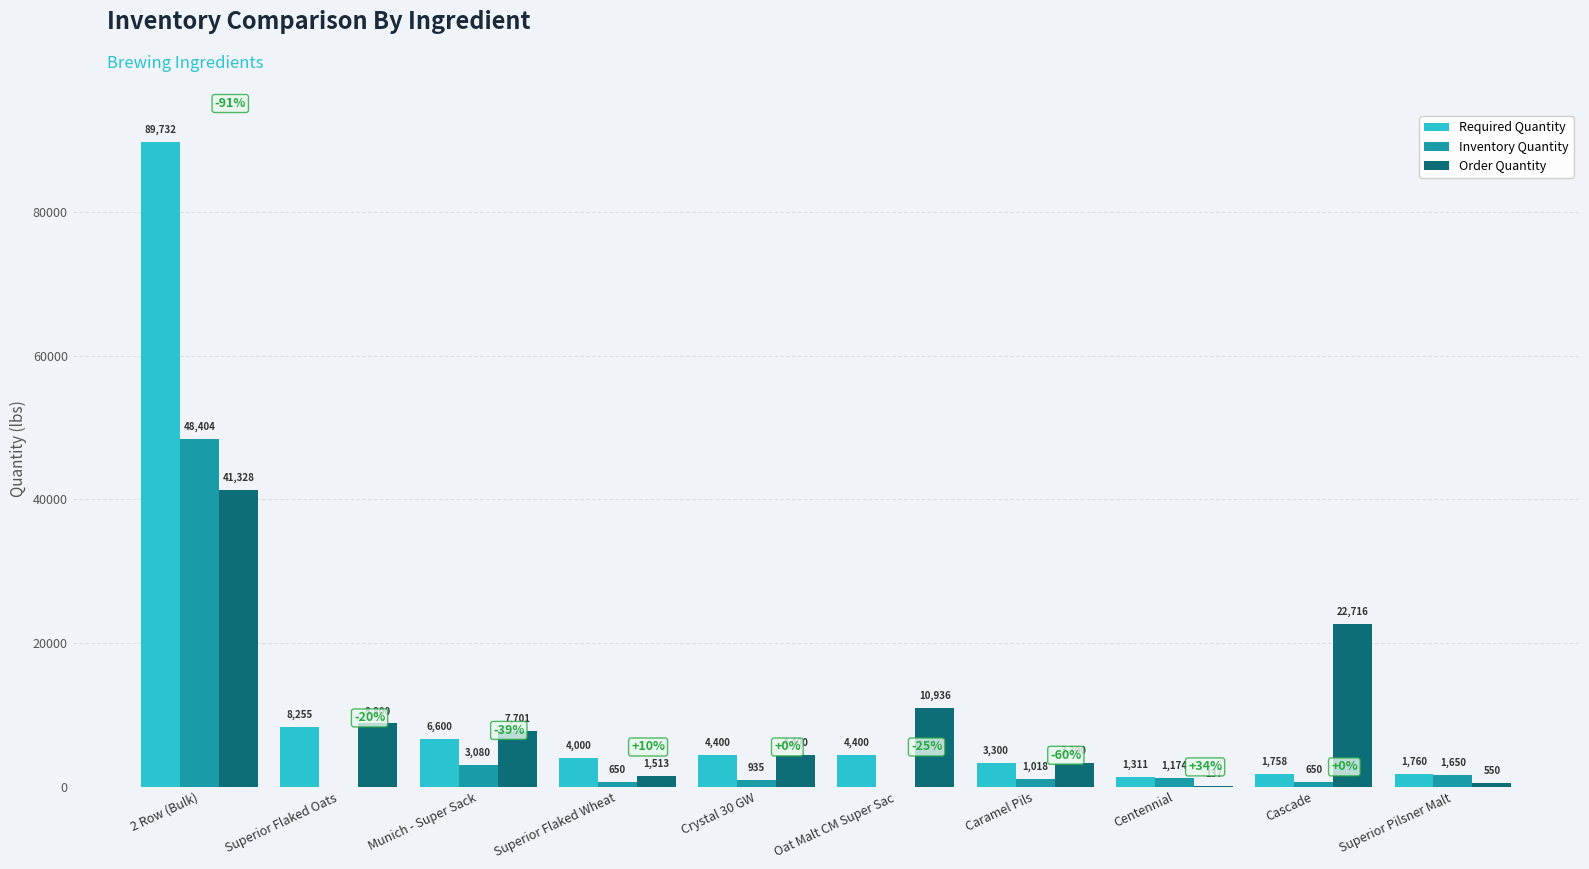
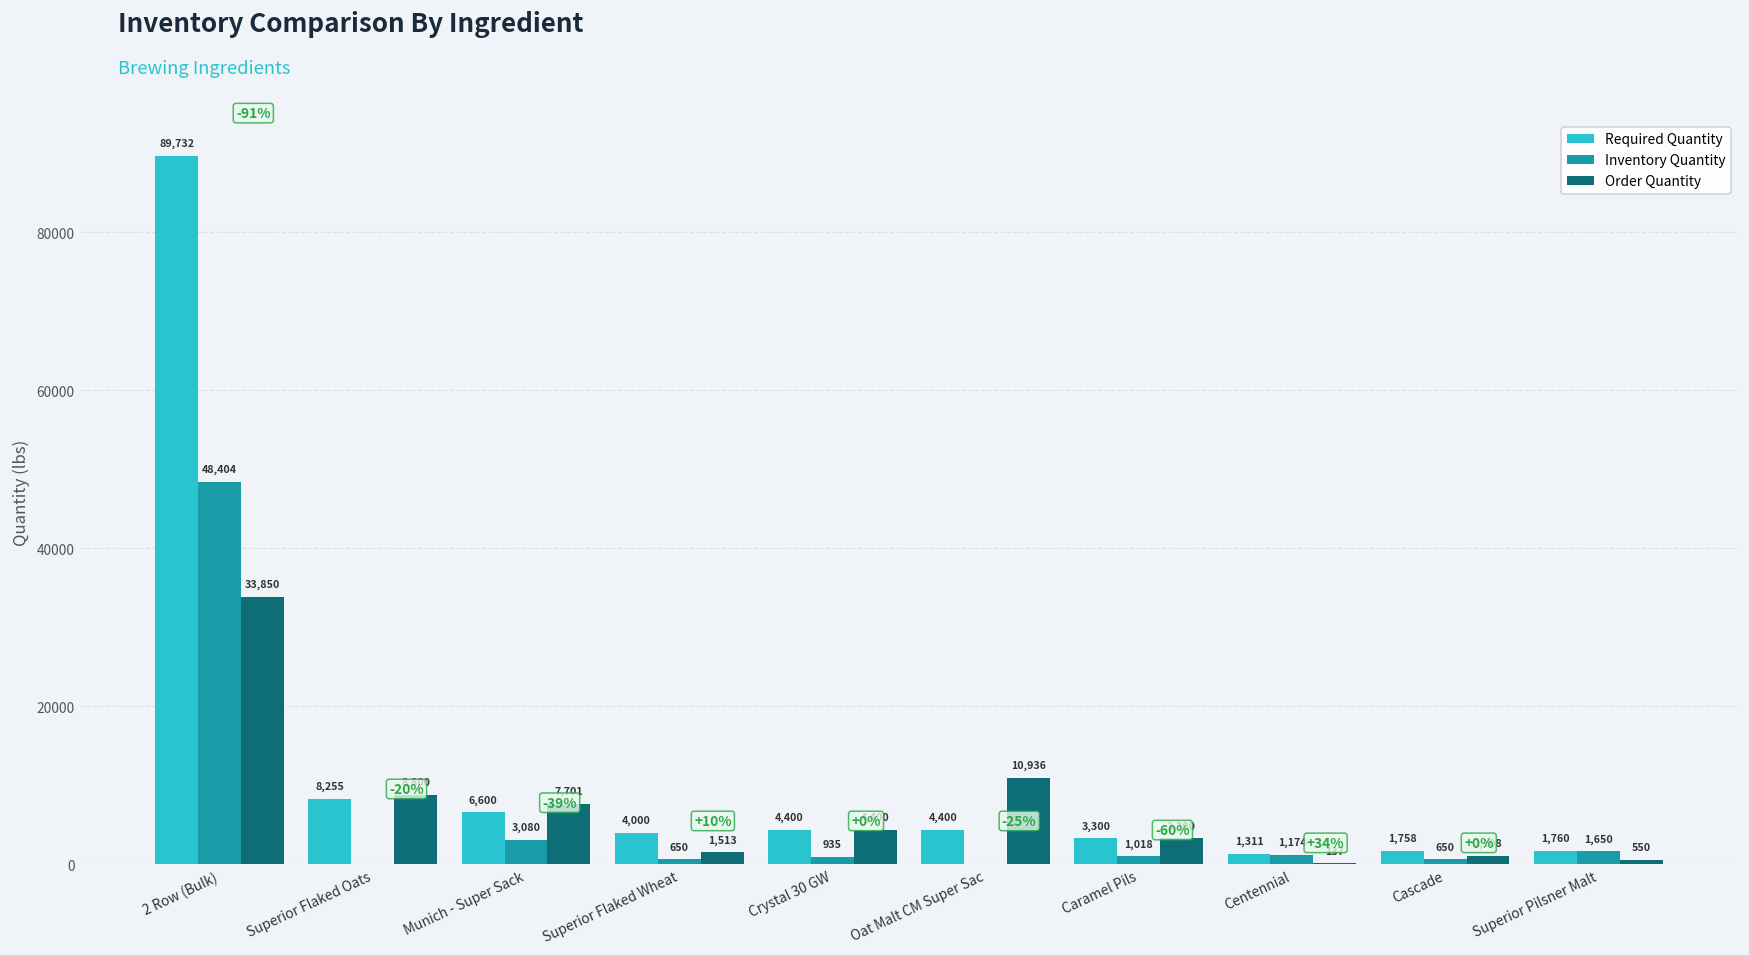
  {
    "Order Quantity": {
-     "2 Row (Bulk)": "41,328",
+     "2 Row (Bulk)": "33,850",
      "Superior Flaked Wheat": "1,513",
      "Oat Malt CM Super Sac": "10,936",
-     "Cascade": "22,716",
+     "Cascade": "1,108",
      "Superior Pilsner Malt": "550"
    }
  }
